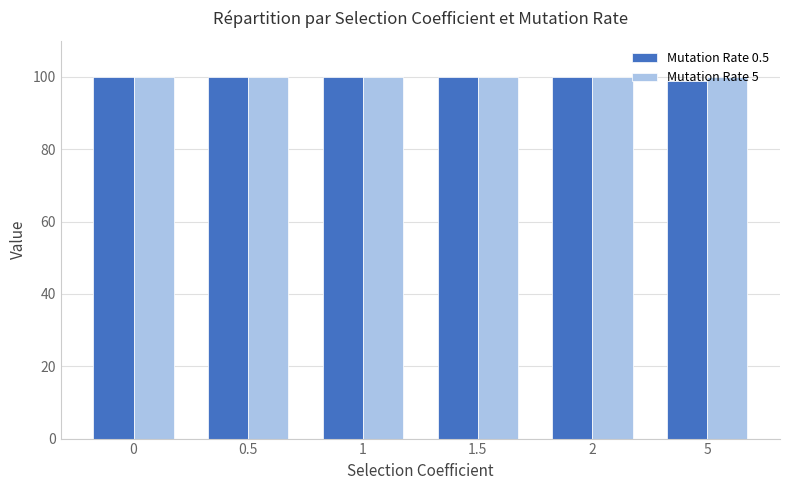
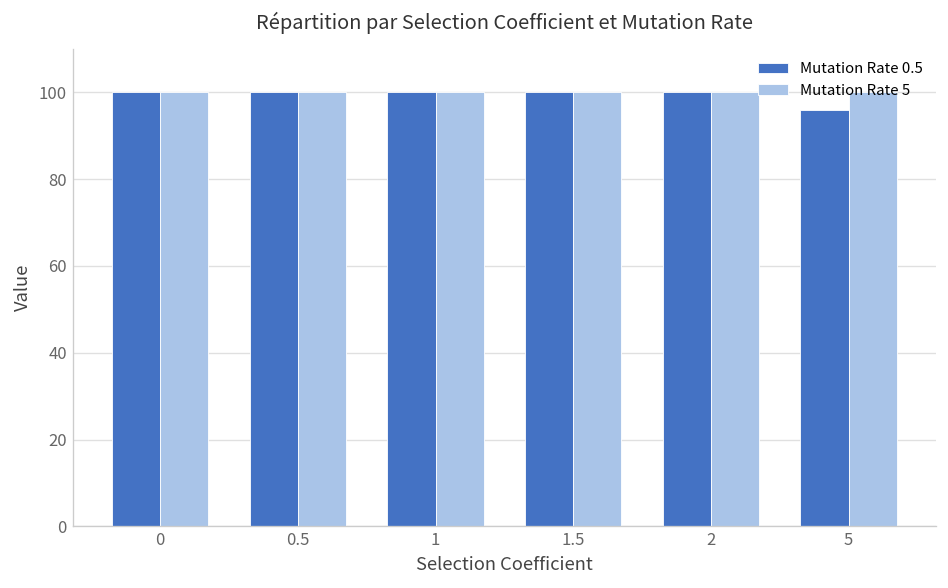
  {
    "Mutation Rate 0.5": {
      "0": 100,
      "0.5": 100,
      "1": 100,
      "1.5": 100,
      "2": 100,
-     "5": 99
+     "5": 96
    },
    "Mutation Rate 5": {
      "0": 100,
      "0.5": 100,
      "1": 100,
      "1.5": 100,
      "2": 100,
      "5": 100
    }
  }
